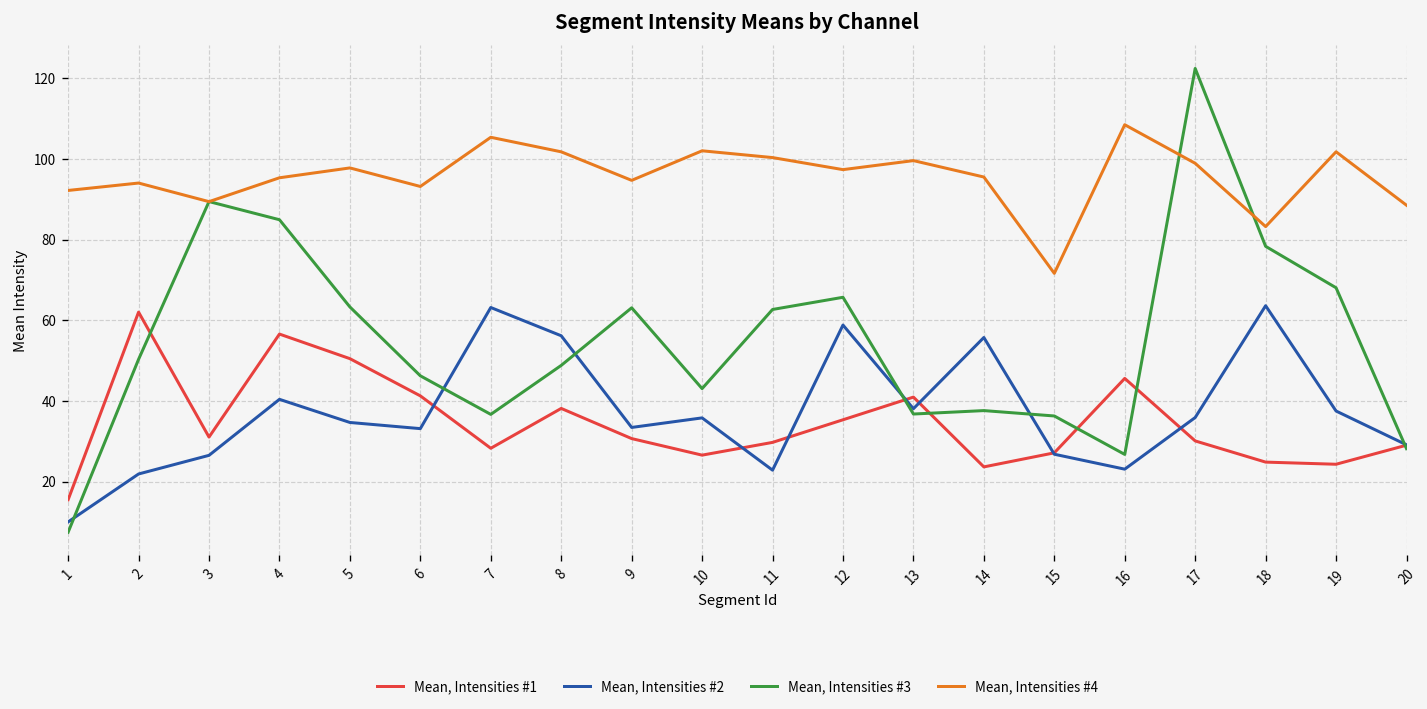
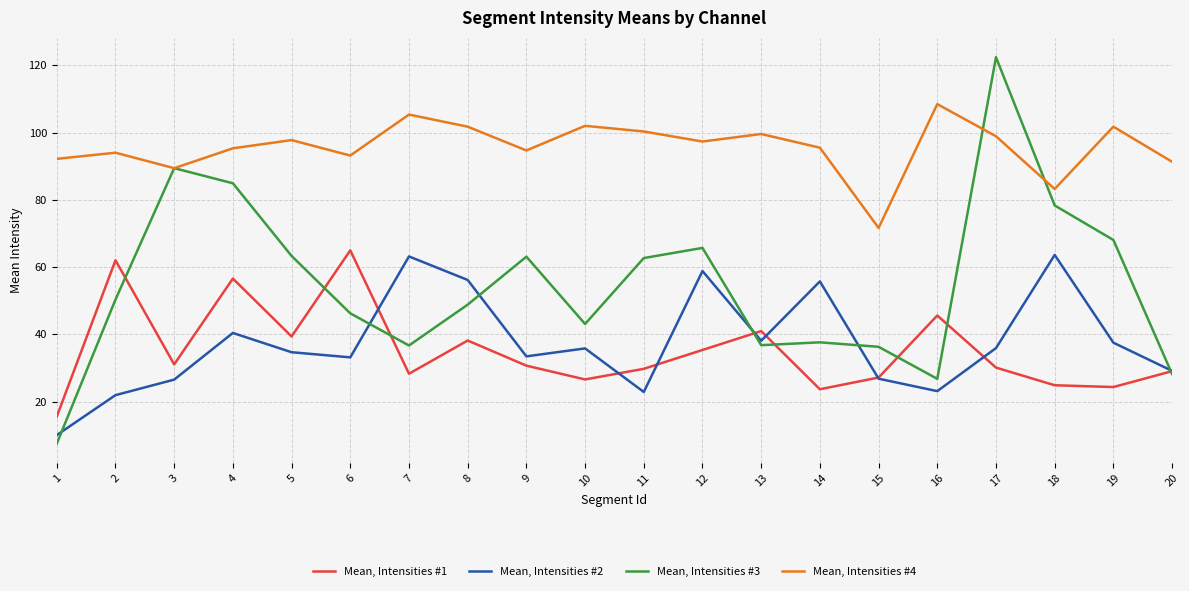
  {
    "Mean, Intensities #1": {
      "1": 16,
      "2": 62,
      "3": 31,
      "4": 57,
-     "5": 50,
-     "6": 41,
+     "5": 39,
+     "6": 65,
      "7": 28,
      "8": 38,
      "9": 31,
      "10": 27,
      "11": 30,
      "12": 35,
      "13": 41,
      "14": 24,
      "16": 46,
      "17": 30,
      "18": 25,
      "19": 24
    },
    "Mean, Intensities #2": {
      "1": 10,
      "2": 22,
      "3": 27,
      "4": 40,
      "5": 35,
      "6": 33,
      "7": 63,
      "8": 56,
      "9": 33,
      "10": 36,
      "11": 23,
      "12": 59,
      "13": 38,
      "14": 56,
      "16": 23,
      "17": 36,
      "18": 64,
      "19": 37
    },
    "Mean, Intensities #3": {
      "1": 7,
      "2": 50,
      "4": 85,
      "5": 63,
      "6": 46,
      "7": 37,
      "8": 49,
      "9": 63,
      "10": 43,
      "11": 63,
      "12": 66,
      "13": 37,
      "14": 38,
      "15": 36,
      "16": 27,
      "17": 122,
      "18": 78,
      "19": 68,
      "20": 28
    },
    "Mean, Intensities #4": {
      "1": 92,
      "2": 94,
      "4": 95,
      "5": 98,
      "6": 93,
      "7": 105,
      "8": 102,
      "9": 95,
      "10": 102,
      "11": 100,
      "12": 97,
      "13": 100,
      "14": 96,
      "15": 72,
      "16": 108,
      "17": 99,
      "18": 83,
      "19": 102,
-     "20": 89
+     "20": 91
    }
  }
